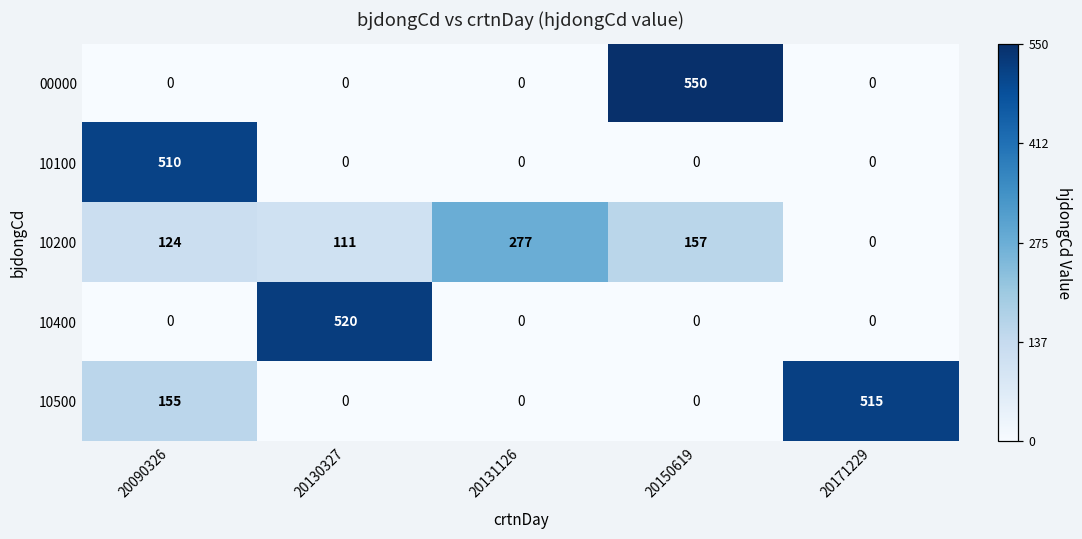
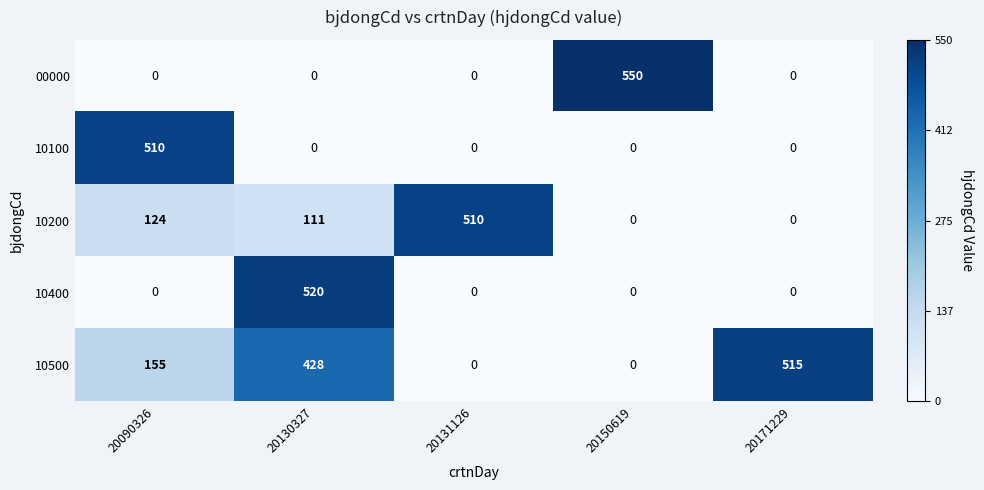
  {
    "00000": {
      "20090326": 0,
      "20130327": 0,
      "20131126": 0,
      "20150619": 550,
      "20171229": 0
    },
    "10100": {
      "20090326": 510,
      "20130327": 0,
      "20131126": 0,
      "20150619": 0,
      "20171229": 0
    },
    "10200": {
      "20090326": 124,
      "20130327": 111,
-     "20131126": 277,
-     "20150619": 157,
+     "20131126": 510,
+     "20150619": 0,
      "20171229": 0
    },
    "10400": {
      "20090326": 0,
      "20130327": 520,
      "20131126": 0,
      "20150619": 0,
      "20171229": 0
    },
    "10500": {
      "20090326": 155,
-     "20130327": 0,
+     "20130327": 428,
      "20131126": 0,
      "20150619": 0,
      "20171229": 515
    }
  }
